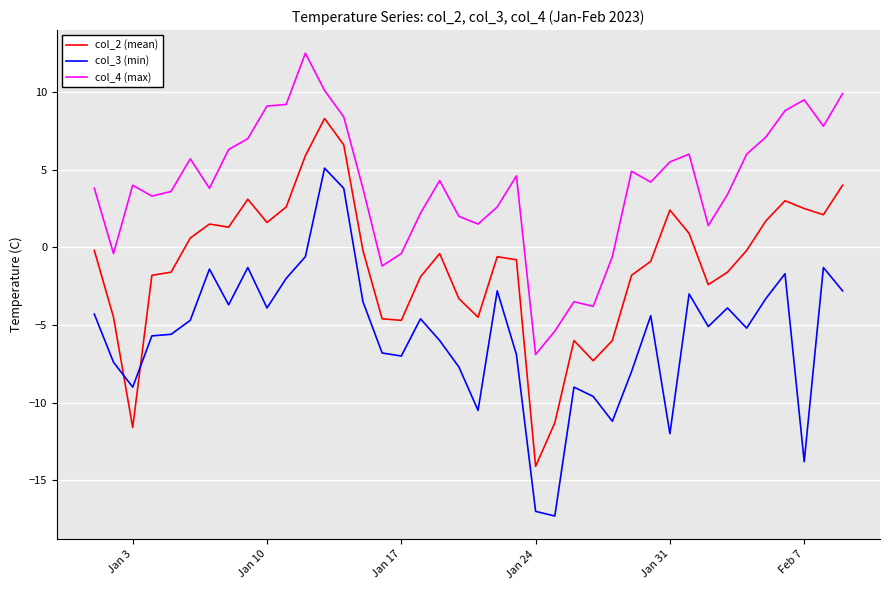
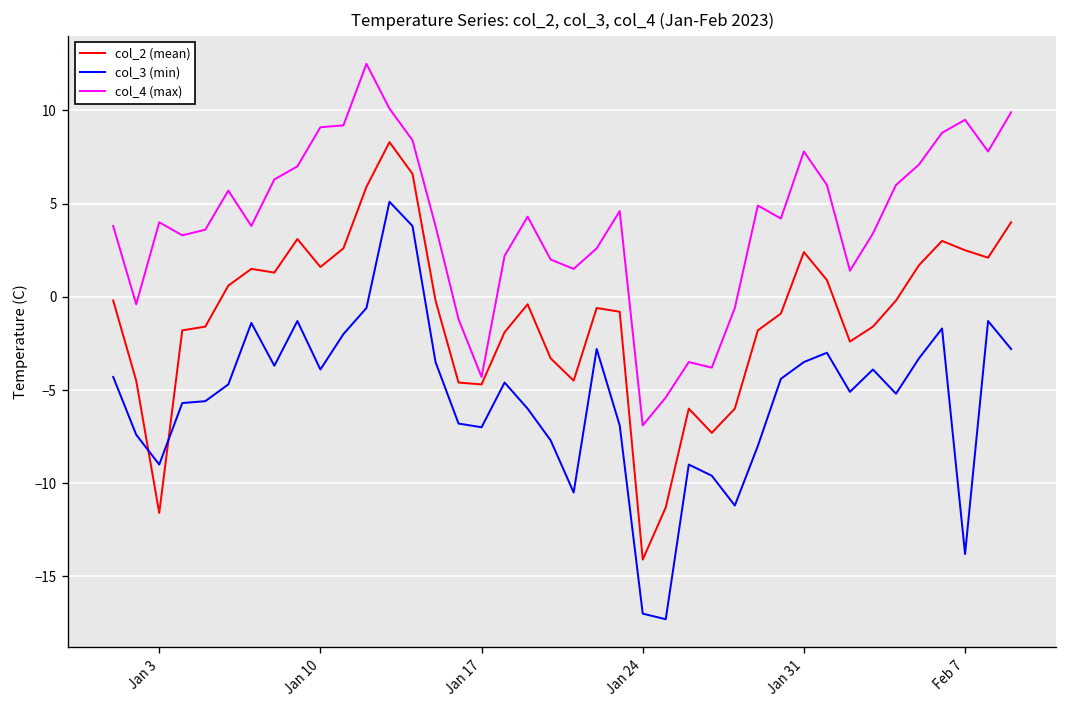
  {
    "col_2 (mean)": {
      "Jan 3": -11.6,
      "Jan 10": 1.6,
      "Jan 17": -4.7,
      "Jan 24": -14.1,
      "Jan 31": 2.4,
      "Feb 7": 2.5
    },
    "col_3 (min)": {
      "Jan 3": -9.0,
      "Jan 10": -3.9,
      "Jan 17": -7.0,
      "Jan 24": -17.0,
-     "Jan 31": -12.0,
+     "Jan 31": -3.5,
      "Feb 7": -13.8
    },
    "col_4 (max)": {
      "Jan 3": 4.0,
      "Jan 10": 9.1,
-     "Jan 17": -0.4,
+     "Jan 17": -4.3,
      "Jan 24": -6.9,
-     "Jan 31": 5.5,
+     "Jan 31": 7.8,
      "Feb 7": 9.5
    }
  }
